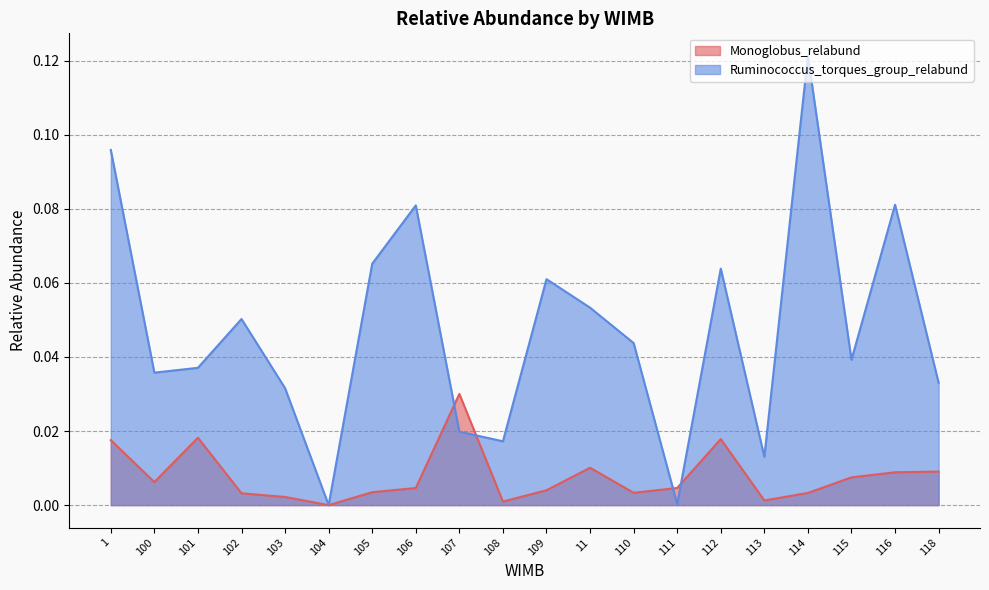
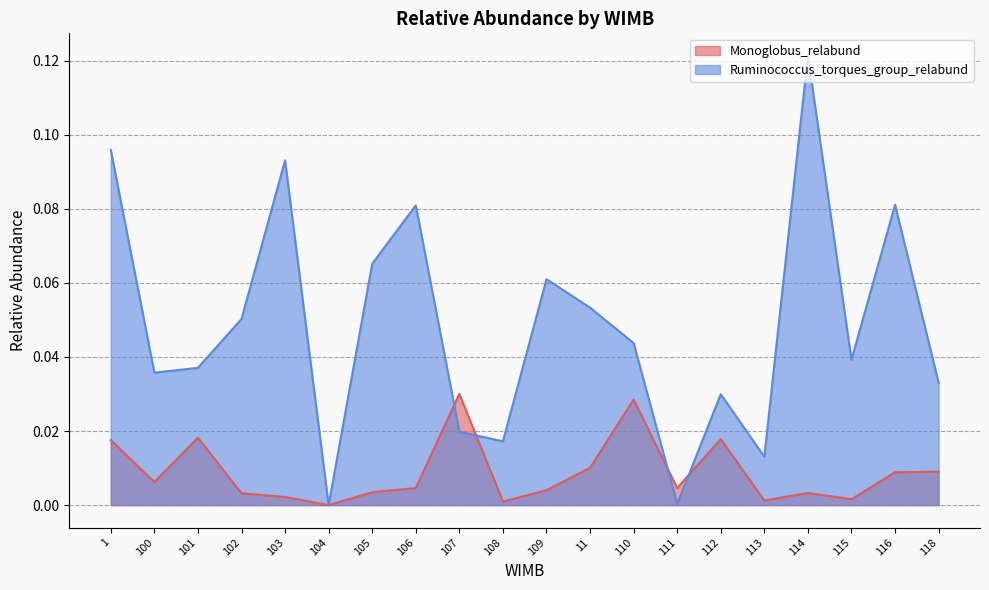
  {
    "Monoglobus_relabund": {
      "1": 0.018,
      "100": 0.006,
      "101": 0.018,
      "102": 0.003,
      "103": 0.002,
      "105": 0.003,
      "106": 0.005,
      "107": 0.030,
      "108": 0.001,
      "109": 0.004,
      "11": 0.010,
-     "110": 0.003,
+     "110": 0.028,
      "111": 0.005,
      "112": 0.018,
      "113": 0.001,
      "114": 0.003,
-     "115": 0.007,
+     "115": 0.002,
      "116": 0.009,
      "118": 0.009
    },
    "Ruminococcus_torques_group_relabund": {
      "1": 0.096,
      "100": 0.036,
      "101": 0.037,
      "102": 0.050,
-     "103": 0.032,
+     "103": 0.093,
      "105": 0.065,
      "106": 0.081,
      "107": 0.020,
      "108": 0.017,
      "109": 0.061,
      "11": 0.053,
      "110": 0.044,
      "111": 0.000,
-     "112": 0.064,
+     "112": 0.030,
      "113": 0.013,
      "115": 0.039,
      "116": 0.081,
      "118": 0.033
    }
  }
